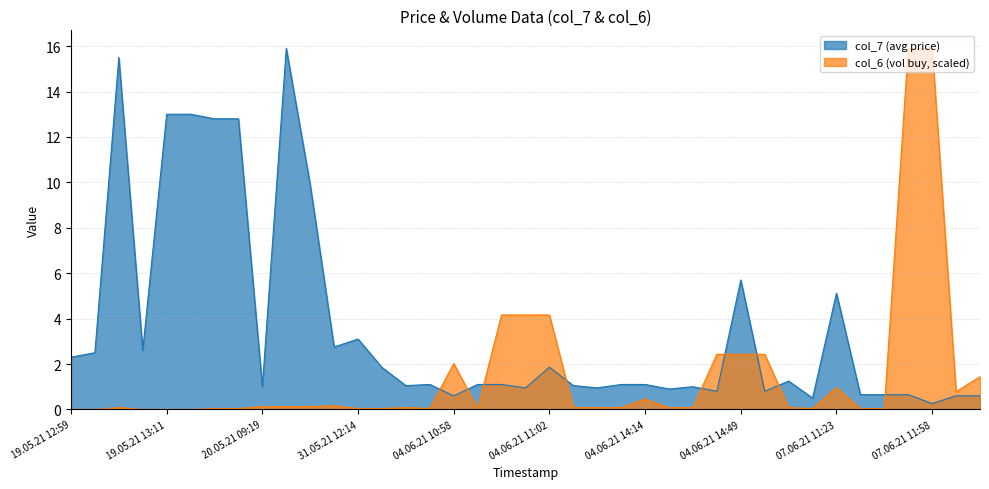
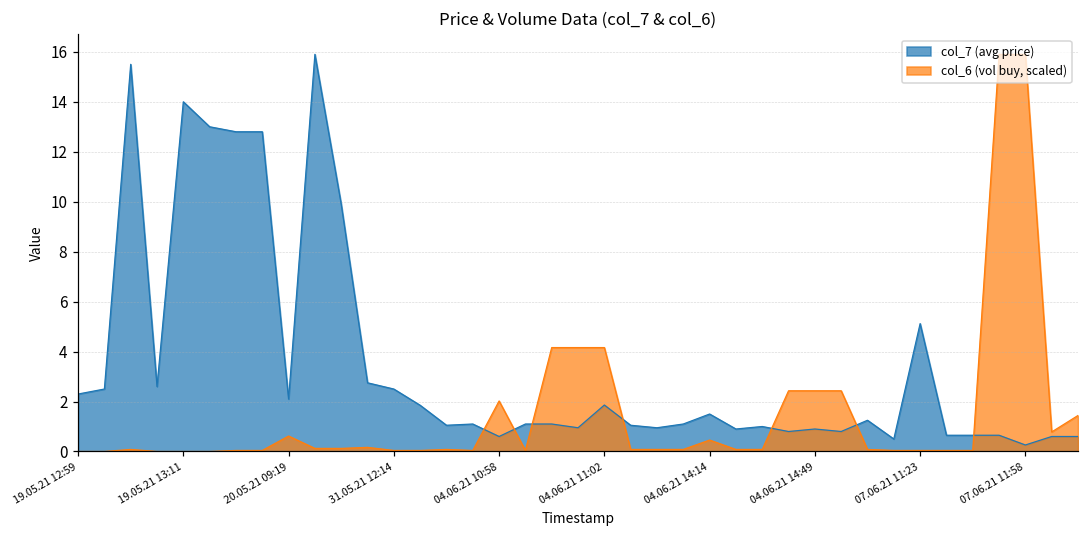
  {
    "col_7 (avg price)": {
      "19.05.21 12:59": 2.3,
-     "19.05.21 13:11": 13,
-     "20.05.21 09:19": 1.0,
-     "31.05.21 12:14": 3.1,
+     "19.05.21 13:11": 14,
+     "20.05.21 09:19": 2.1,
+     "31.05.21 12:14": 2.5,
      "04.06.21 10:58": 0.6,
      "04.06.21 11:02": 1.9,
-     "04.06.21 14:14": 1.1,
-     "04.06.21 14:49": 5.7,
+     "04.06.21 14:14": 1.5,
+     "04.06.21 14:49": 0.9,
      "07.06.21 11:23": 5.1,
      "07.06.21 11:58": 0.3
    },
    "col_6 (vol buy, scaled)": {
      "19.05.21 12:59": 0.0,
      "19.05.21 13:11": 0.0,
-     "20.05.21 09:19": 0.1,
+     "20.05.21 09:19": 0.6,
      "31.05.21 12:14": 0.0,
      "04.06.21 10:58": 2.0,
      "04.06.21 11:02": 4.2,
      "04.06.21 14:14": 0.5,
      "04.06.21 14:49": 2.4,
-     "07.06.21 11:23": 1.0
+     "07.06.21 11:23": 0.0
    }
  }
